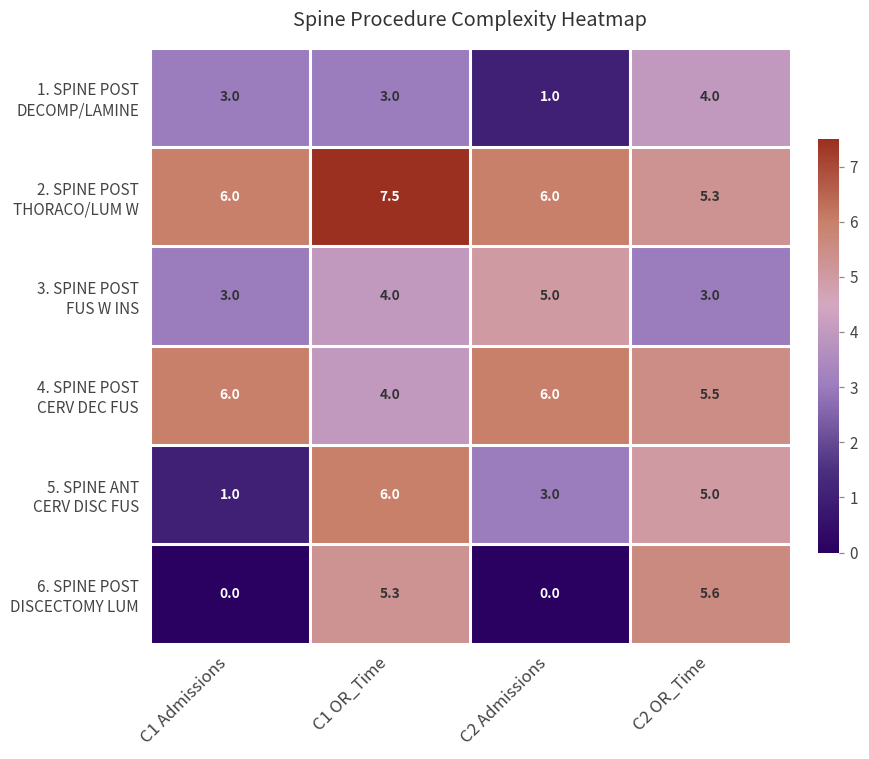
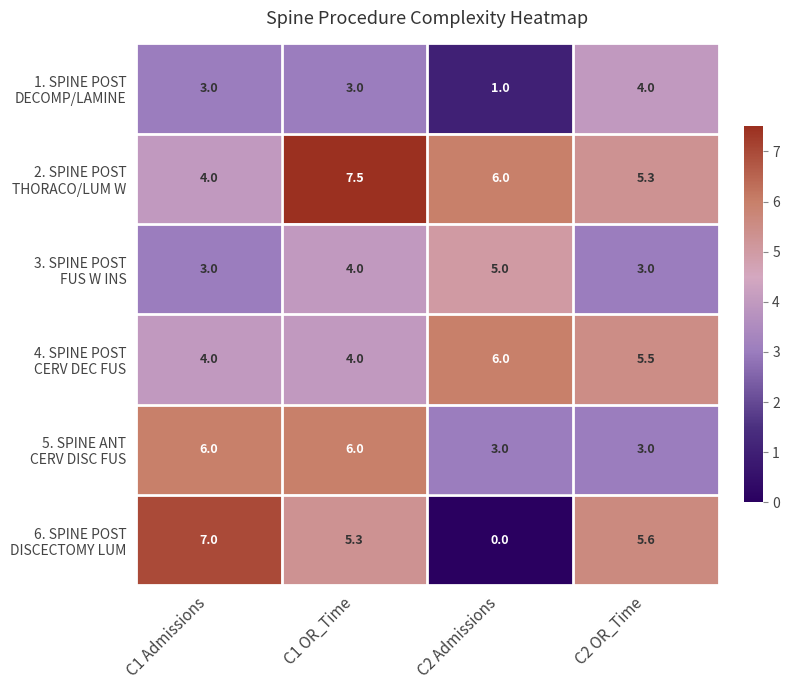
  {
    "1. SPINE POST DECOMP/LAMINE": {
      "C1 Admissions": 3.0,
      "C1 OR_Time": 3.0,
      "C2 Admissions": 1.0,
      "C2 OR_Time": 4.0
    },
    "2. SPINE POST THORACO/LUM W": {
-     "C1 Admissions": 6.0,
+     "C1 Admissions": 4.0,
      "C1 OR_Time": 7.5,
      "C2 Admissions": 6.0,
      "C2 OR_Time": 5.3
    },
    "3. SPINE POST FUS W INS": {
      "C1 Admissions": 3.0,
      "C1 OR_Time": 4.0,
      "C2 Admissions": 5.0,
      "C2 OR_Time": 3.0
    },
    "4. SPINE POST CERV DEC FUS": {
-     "C1 Admissions": 6.0,
+     "C1 Admissions": 4.0,
      "C1 OR_Time": 4.0,
      "C2 Admissions": 6.0,
      "C2 OR_Time": 5.5
    },
    "5. SPINE ANT CERV DISC FUS": {
-     "C1 Admissions": 1.0,
+     "C1 Admissions": 6.0,
      "C1 OR_Time": 6.0,
      "C2 Admissions": 3.0,
-     "C2 OR_Time": 5.0
+     "C2 OR_Time": 3.0
    },
    "6. SPINE POST DISCECTOMY LUM": {
-     "C1 Admissions": 0.0,
+     "C1 Admissions": 7.0,
      "C1 OR_Time": 5.3,
      "C2 Admissions": 0.0,
      "C2 OR_Time": 5.6
    }
  }
